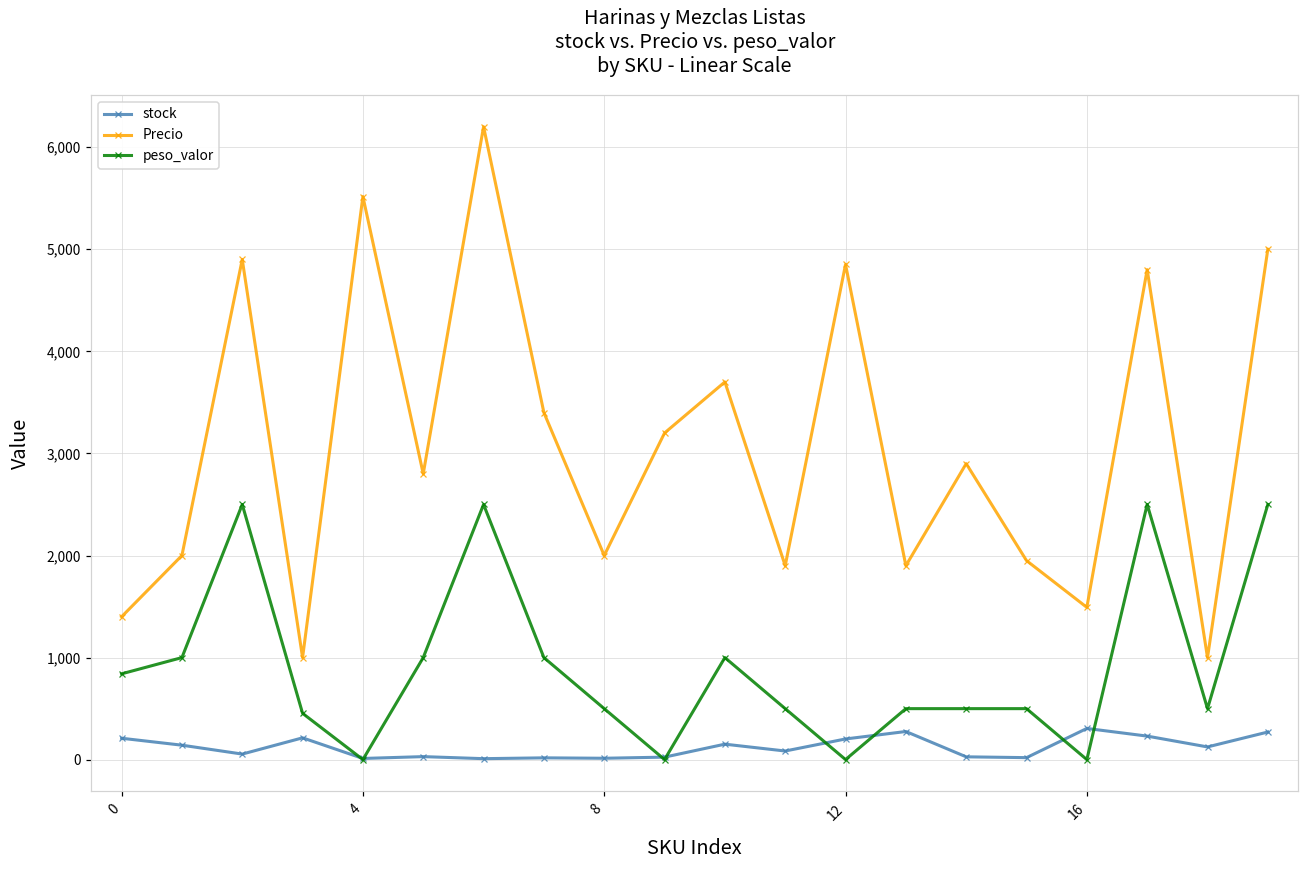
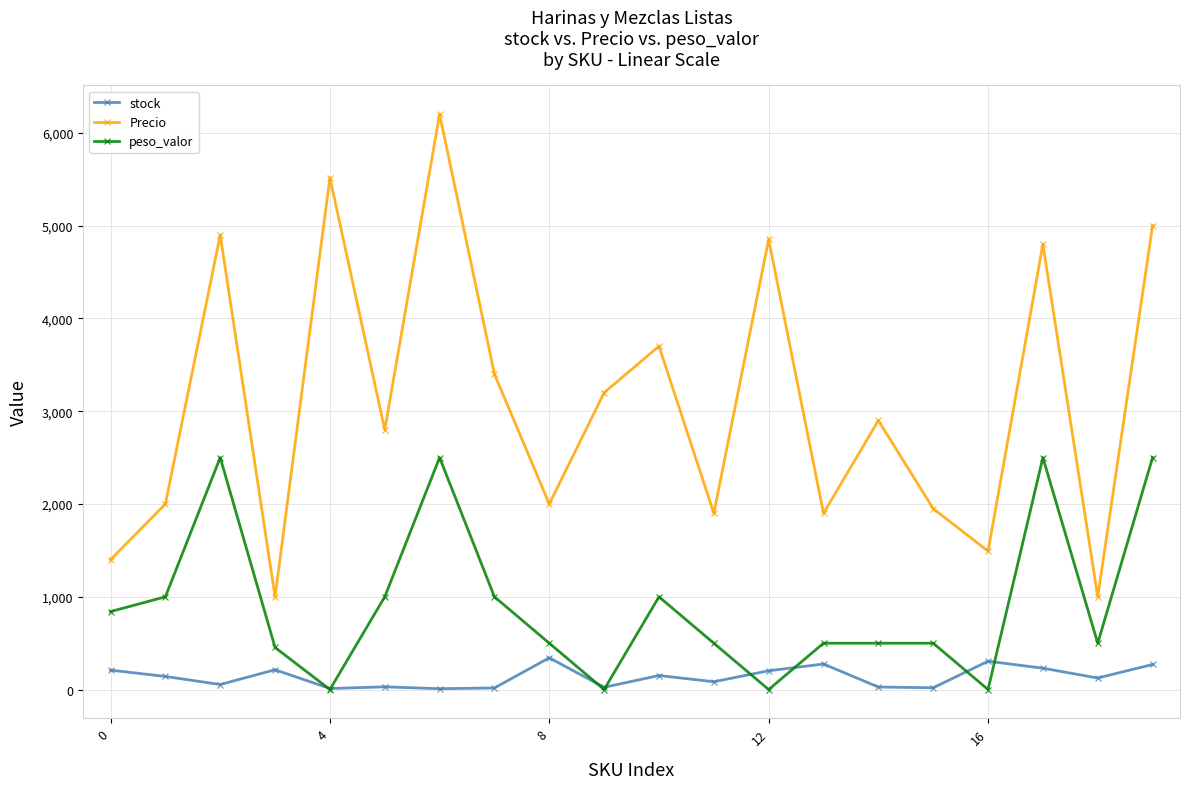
  {
    "stock": {
      "0": "200",
-     "8": "0",
+     "8": "300",
      "12": "200",
      "16": "300"
    },
    "Precio": {
      "0": "1,400",
      "4": "5,500",
      "8": "2,000",
      "12": "4,900",
      "16": "1,500"
    },
    "peso_valor": {
      "0": "800",
      "8": "500",
      "12": "0",
      "16": "0"
    }
  }
